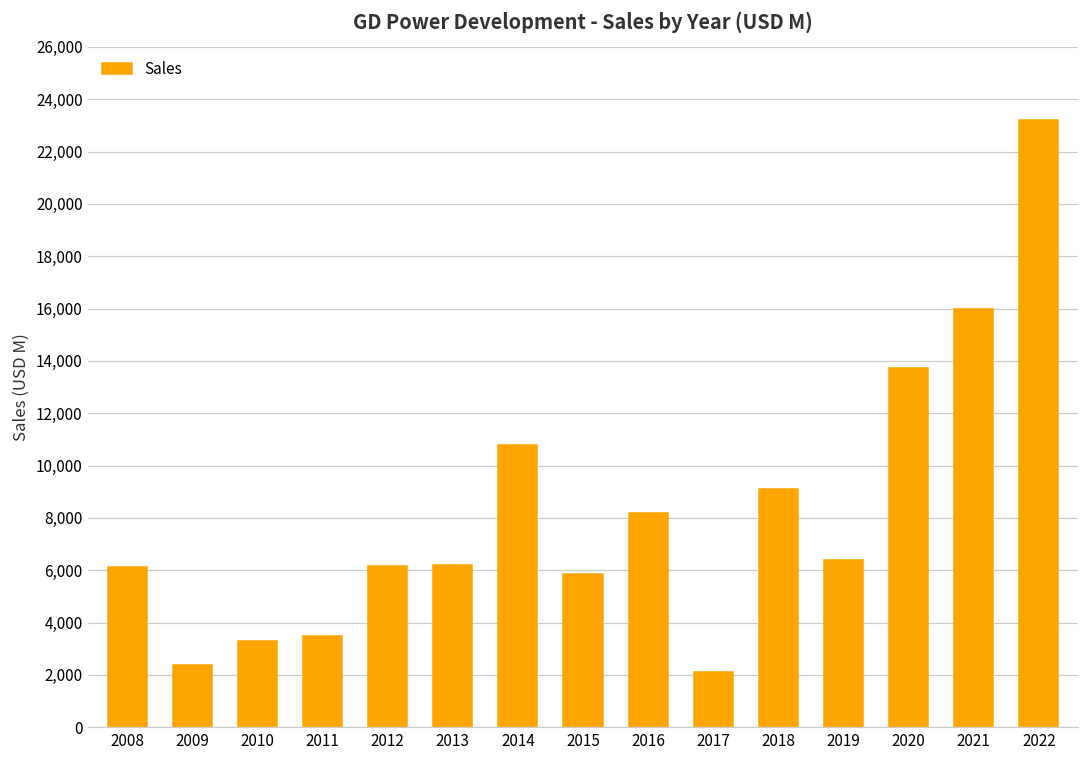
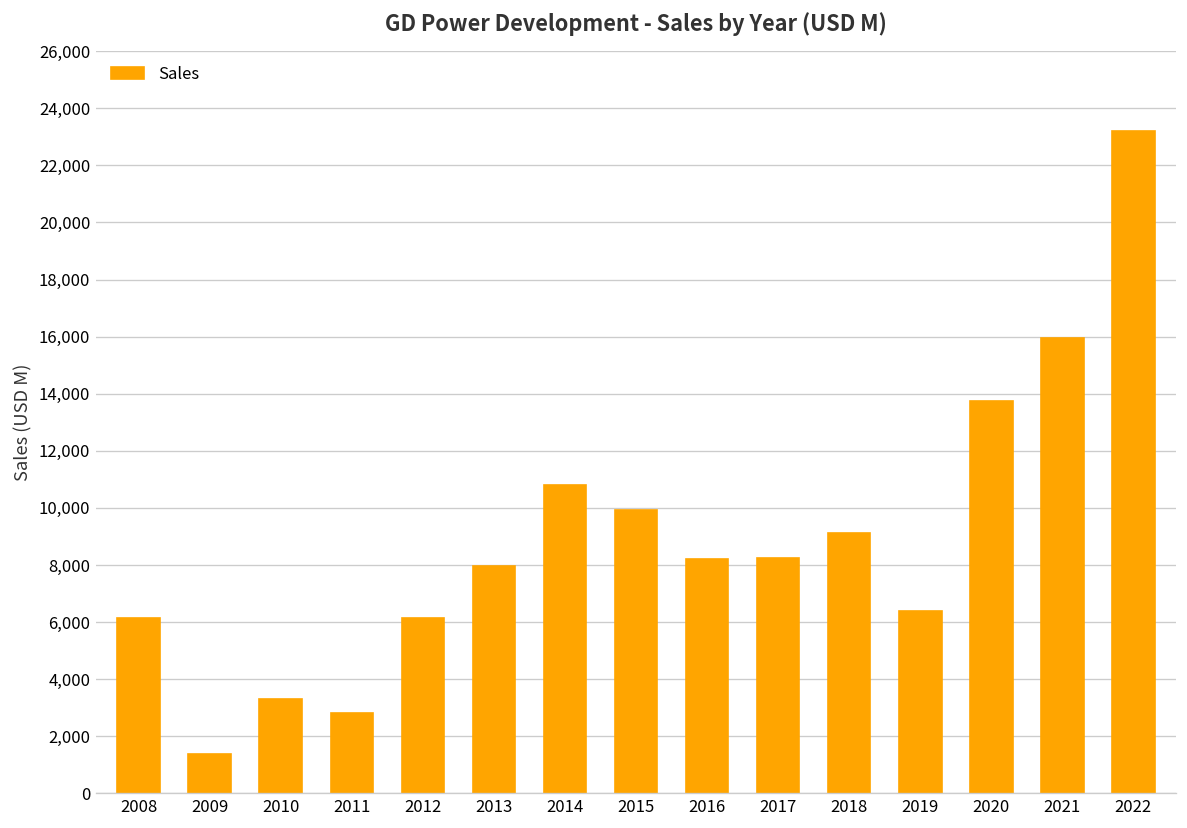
  {
    "2008": "6,100",
-   "2009": "2,400",
+   "2009": "1,400",
    "2010": "3,300",
-   "2011": "3,500",
+   "2011": "2,800",
    "2012": "6,200",
-   "2013": "6,200",
+   "2013": "8,000",
    "2014": "10,800",
-   "2015": "5,900",
+   "2015": "9,900",
    "2016": "8,200",
-   "2017": "2,100",
+   "2017": "8,300",
    "2018": "9,100",
    "2019": "6,400",
    "2020": "13,700",
    "2021": "16,000",
    "2022": "23,200"
  }
